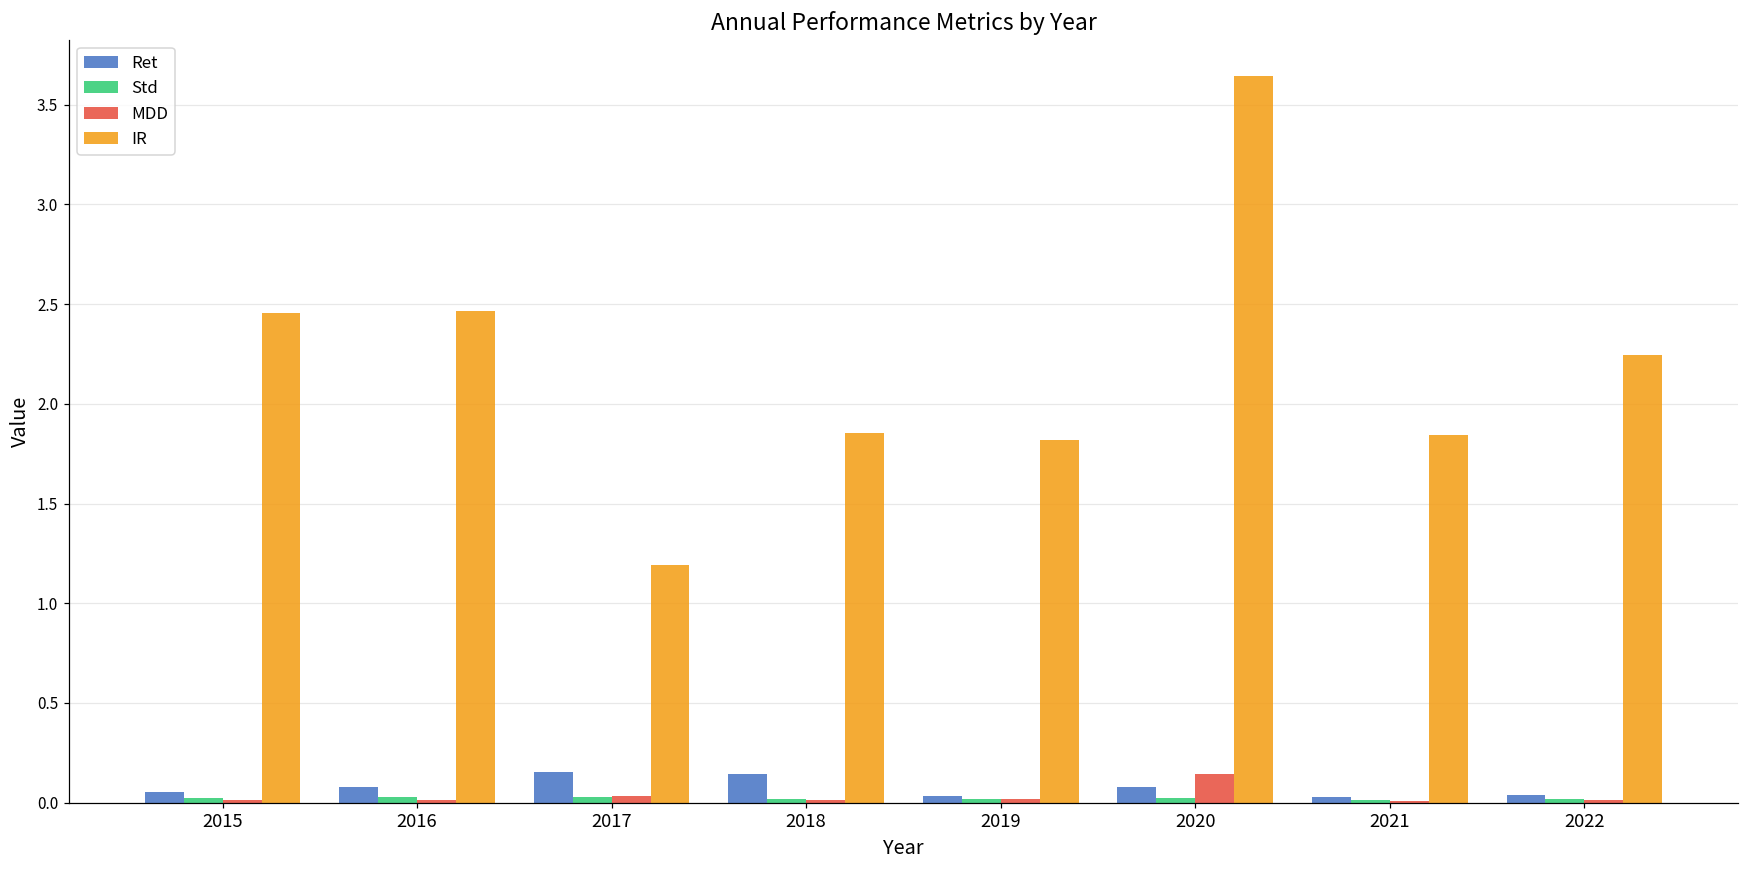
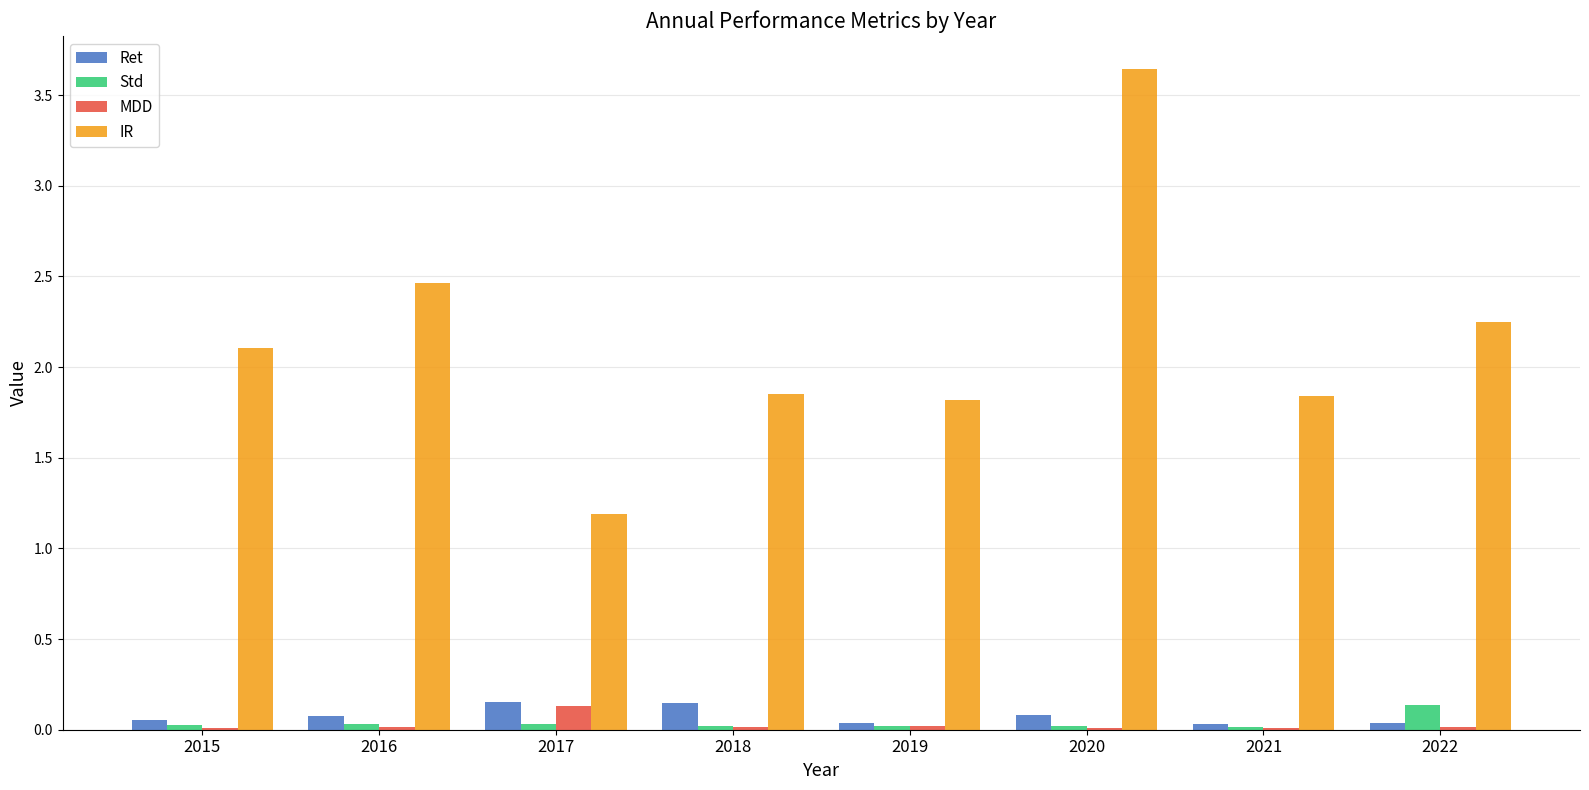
  {
    "Ret": {
      "2015": 0.05,
      "2016": 0.08,
      "2017": 0.15,
      "2018": 0.15,
      "2019": 0.03,
      "2020": 0.08,
      "2021": 0.03,
      "2022": 0.04
    },
    "Std": {
      "2015": 0.03,
      "2016": 0.03,
      "2017": 0.03,
      "2018": 0.02,
      "2019": 0.02,
      "2020": 0.02,
      "2021": 0.02,
-     "2022": 0.02
+     "2022": 0.14
    },
    "MDD": {
      "2016": 0.02,
-     "2017": 0.03,
+     "2017": 0.13,
      "2018": 0.02,
      "2019": 0.02,
-     "2020": 0.15
+     "2020": 0.01
    },
    "IR": {
-     "2015": 2.45,
+     "2015": 2.10,
      "2016": 2.47,
      "2017": 1.19,
      "2018": 1.85,
      "2019": 1.82,
      "2020": 3.64,
      "2021": 1.84,
      "2022": 2.25
    }
  }
